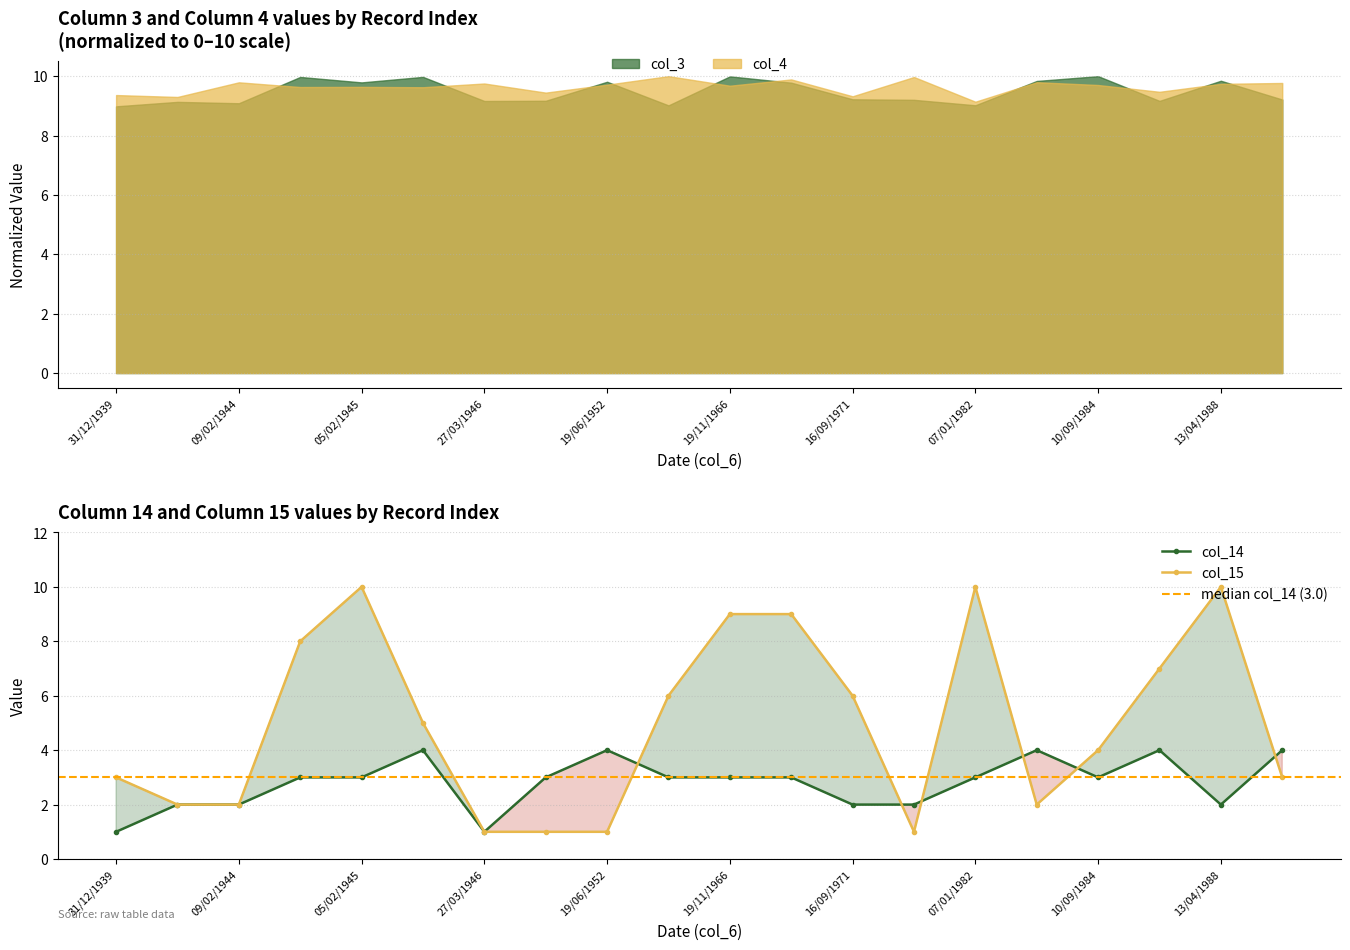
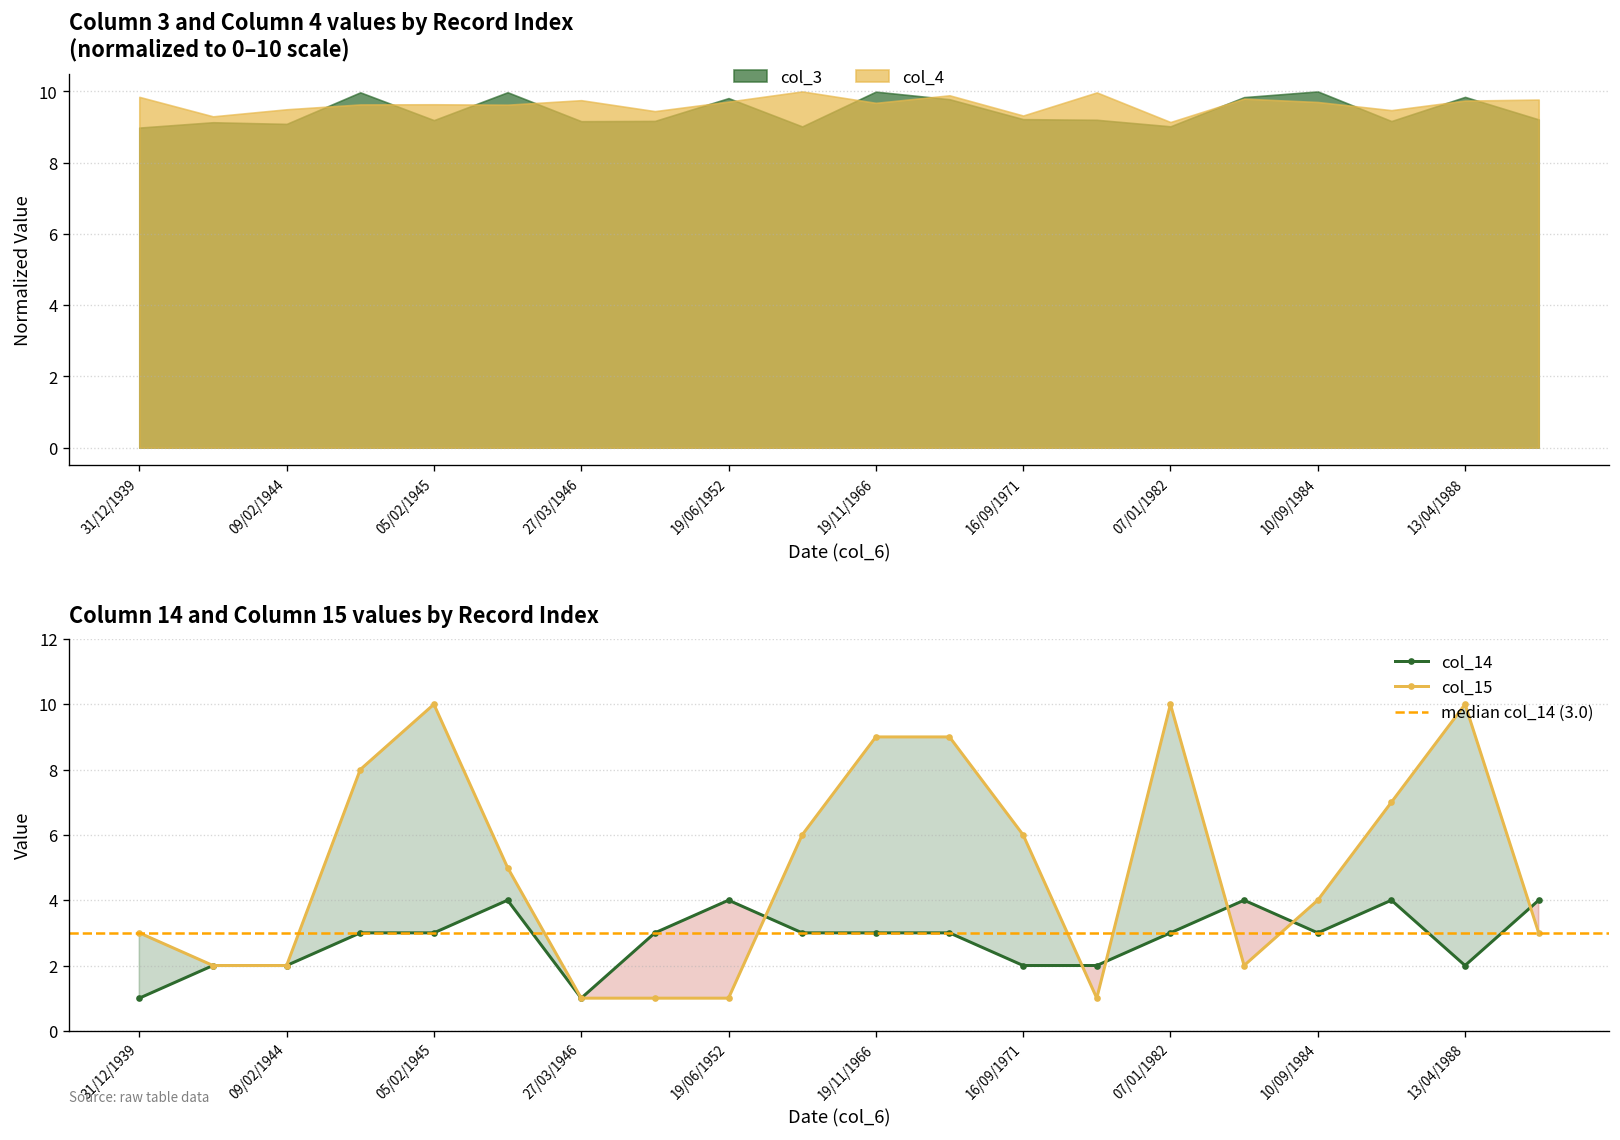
  {
    "Column 3 and Column 4 values by Record Index (normalized to 0–10 scale)": {
      "col_3": {
        "31/12/1939": 9.0,
        "09/02/1944": 9.1,
-       "05/02/1945": 9.8,
+       "05/02/1945": 9.2,
        "27/03/1946": 9.2,
        "19/06/1952": 9.8,
        "19/11/1966": 10.0,
        "16/09/1971": 9.2,
        "07/01/1982": 9.0,
        "10/09/1984": 10.0,
        "13/04/1988": 9.8
      },
      "col_4": {
-       "31/12/1939": 9.4,
-       "09/02/1944": 9.8,
+       "31/12/1939": 9.8,
+       "09/02/1944": 9.5,
        "05/02/1945": 9.6,
        "27/03/1946": 9.8,
        "19/06/1952": 9.7,
        "19/11/1966": 9.7,
        "16/09/1971": 9.3,
        "07/01/1982": 9.1,
        "10/09/1984": 9.7,
        "13/04/1988": 9.7
      }
    },
    "Column 14 and Column 15 values by Record Index": {
      "col_14": {
        "31/12/1939": 1.0,
        "05/02/1945": 3.0,
        "19/06/1952": 4.0,
        "19/11/1966": 3.0,
        "16/09/1971": 2.0,
        "07/01/1982": 3.0,
        "10/09/1984": 3.0,
        "13/04/1988": 2.0
      },
      "col_15": {
        "31/12/1939": 3.0,
        "05/02/1945": 10.0,
        "19/06/1952": 1.0,
        "19/11/1966": 9.0,
        "16/09/1971": 6.0,
        "07/01/1982": 10.0,
        "10/09/1984": 4.0,
        "13/04/1988": 10.0
      }
    }
  }
